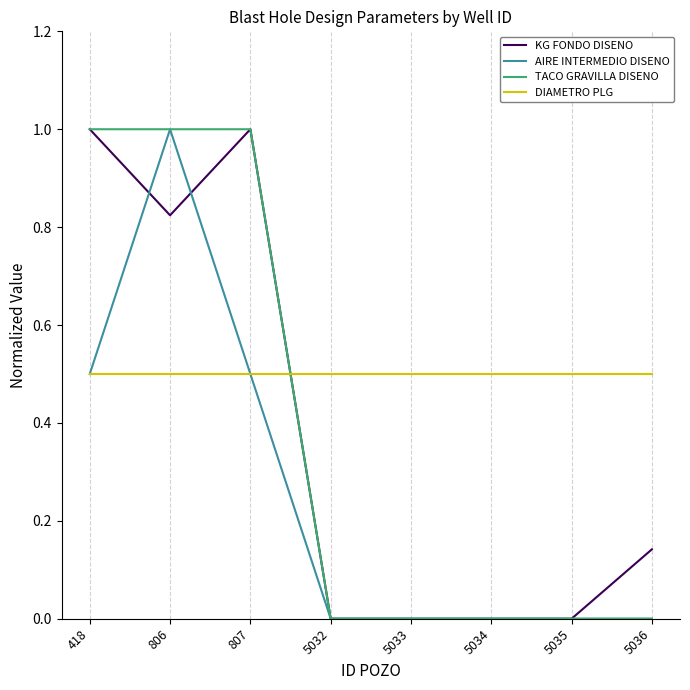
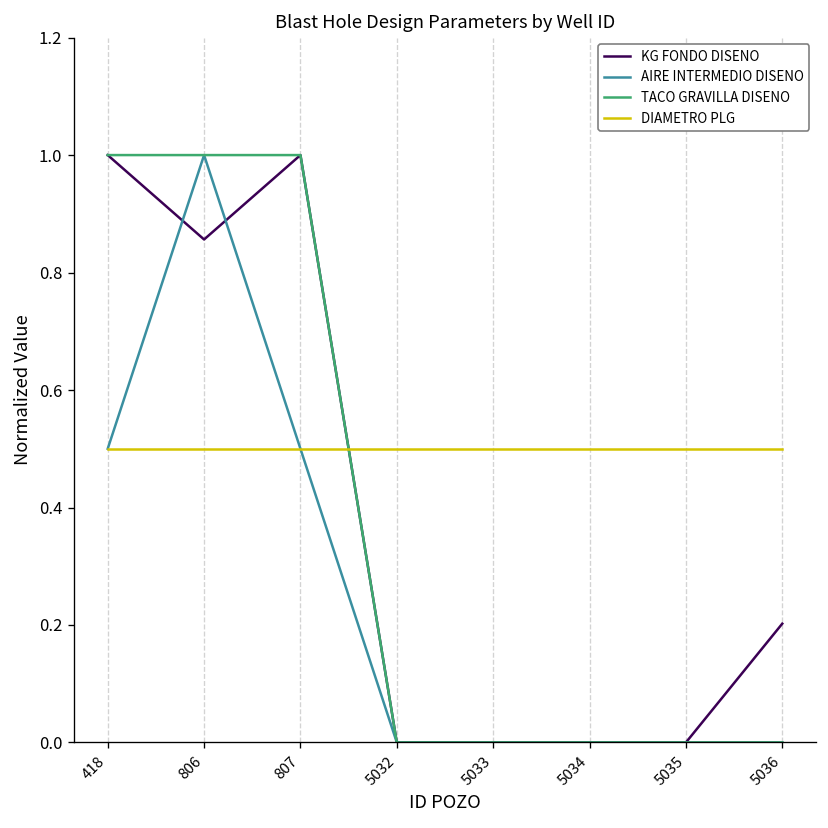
  {
    "KG FONDO DISENO": {
-     "806": 0.82,
-     "5036": 0.14
+     "806": 0.86,
+     "5036": 0.20
    },
    "DIAMETRO PLG": {
      "806": 0.50,
      "5032": 0.50,
      "5033": 0.50,
      "5034": 0.50,
      "5035": 0.50,
      "5036": 0.50
    }
  }
